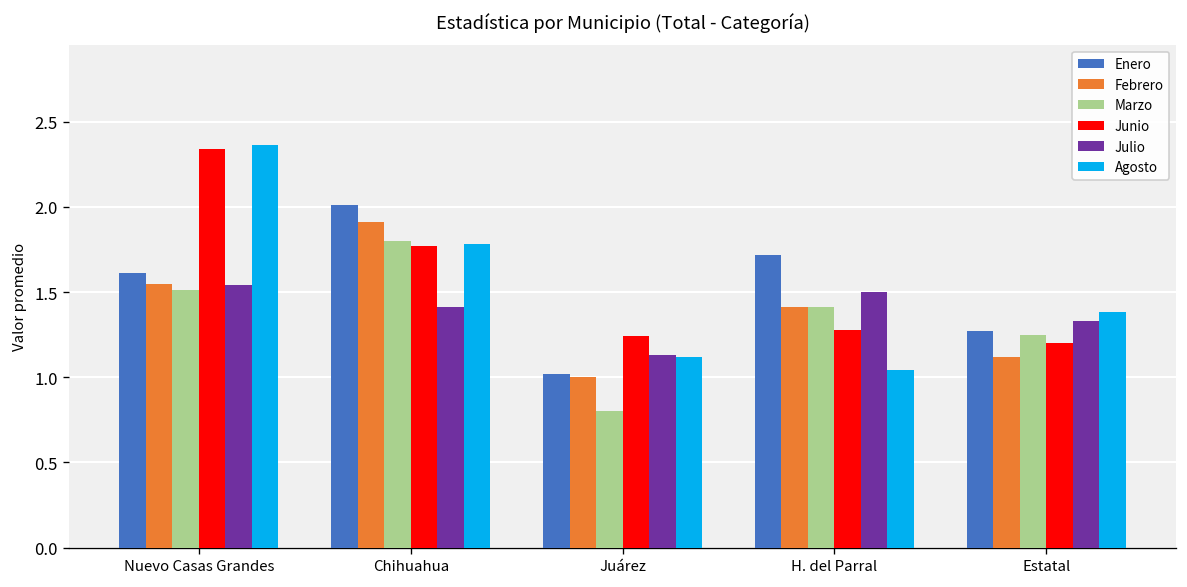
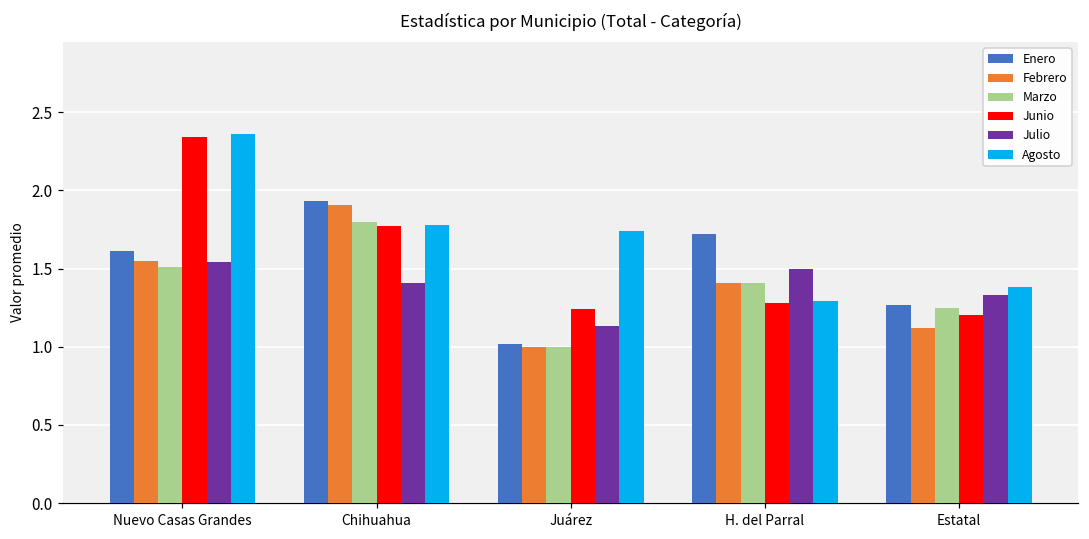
  {
    "Enero": {
      "Nuevo Casas Grandes": 1.61,
-     "Chihuahua": 2.01,
+     "Chihuahua": 1.93,
      "Juárez": 1.02,
      "H. del Parral": 1.72,
      "Estatal": 1.27
    },
    "Febrero": {
      "Nuevo Casas Grandes": 1.55,
      "Chihuahua": 1.91,
      "Juárez": 1.00,
      "H. del Parral": 1.41,
      "Estatal": 1.12
    },
    "Marzo": {
      "Nuevo Casas Grandes": 1.5,
      "Chihuahua": 1.8,
-     "Juárez": 0.8,
+     "Juárez": 1.0,
      "H. del Parral": 1.4,
      "Estatal": 1.25
    },
    "Junio": {
      "Nuevo Casas Grandes": 2.34,
      "Chihuahua": 1.77,
      "Juárez": 1.24,
      "H. del Parral": 1.28,
      "Estatal": 1.20
    },
    "Julio": {
      "Nuevo Casas Grandes": 1.54,
      "Chihuahua": 1.41,
      "Juárez": 1.13,
      "H. del Parral": 1.50,
      "Estatal": 1.33
    },
    "Agosto": {
      "Nuevo Casas Grandes": 2.36,
      "Chihuahua": 1.78,
-     "Juárez": 1.12,
-     "H. del Parral": 1.04,
+     "Juárez": 1.74,
+     "H. del Parral": 1.29,
      "Estatal": 1.38
    }
  }
